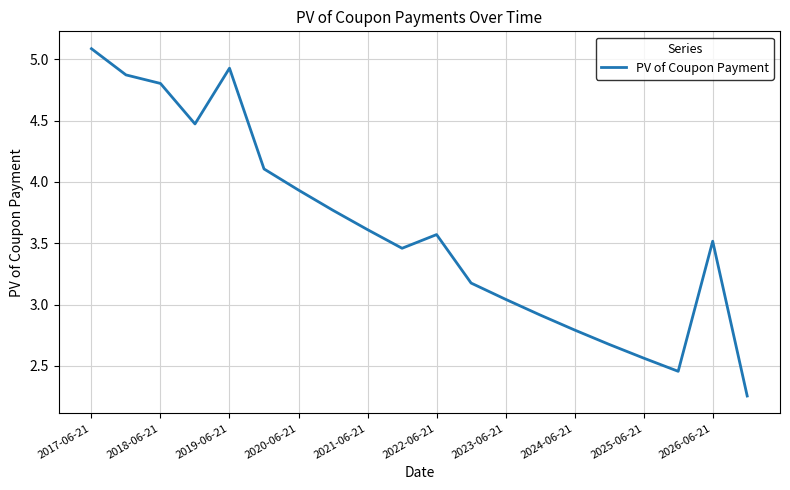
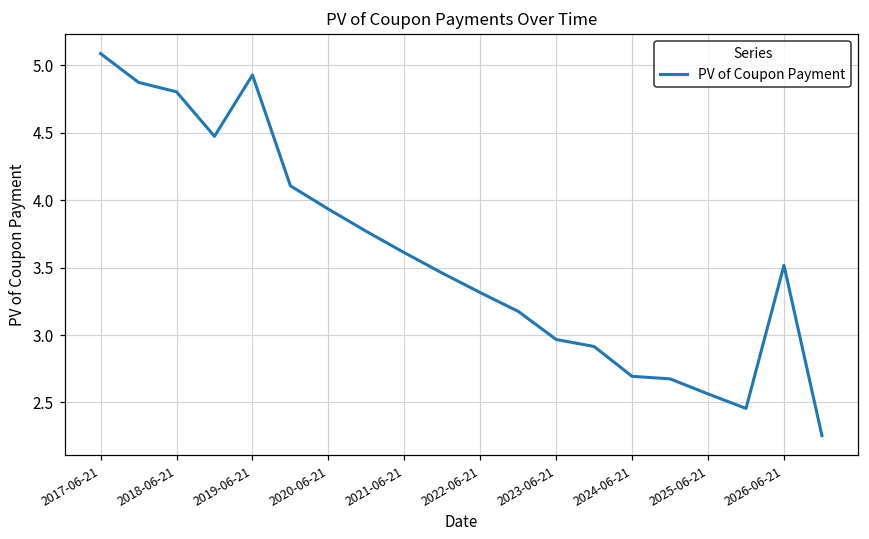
  {
    "2017-06-21": 5.09,
    "2018-06-21": 4.80,
    "2019-06-21": 4.93,
    "2020-06-21": 3.93,
    "2021-06-21": 3.61,
-   "2022-06-21": 3.57,
-   "2023-06-21": 3.04,
-   "2024-06-21": 2.79,
+   "2022-06-21": 3.31,
+   "2023-06-21": 2.97,
+   "2024-06-21": 2.69,
    "2025-06-21": 2.56,
    "2026-06-21": 3.52
  }
